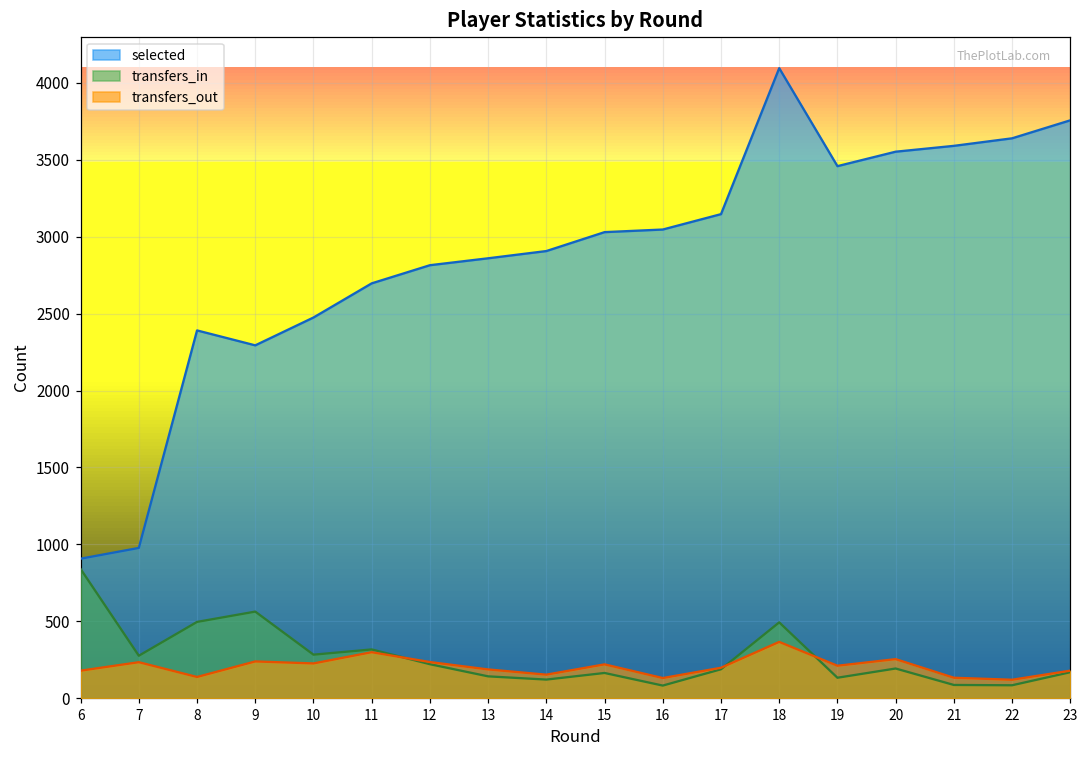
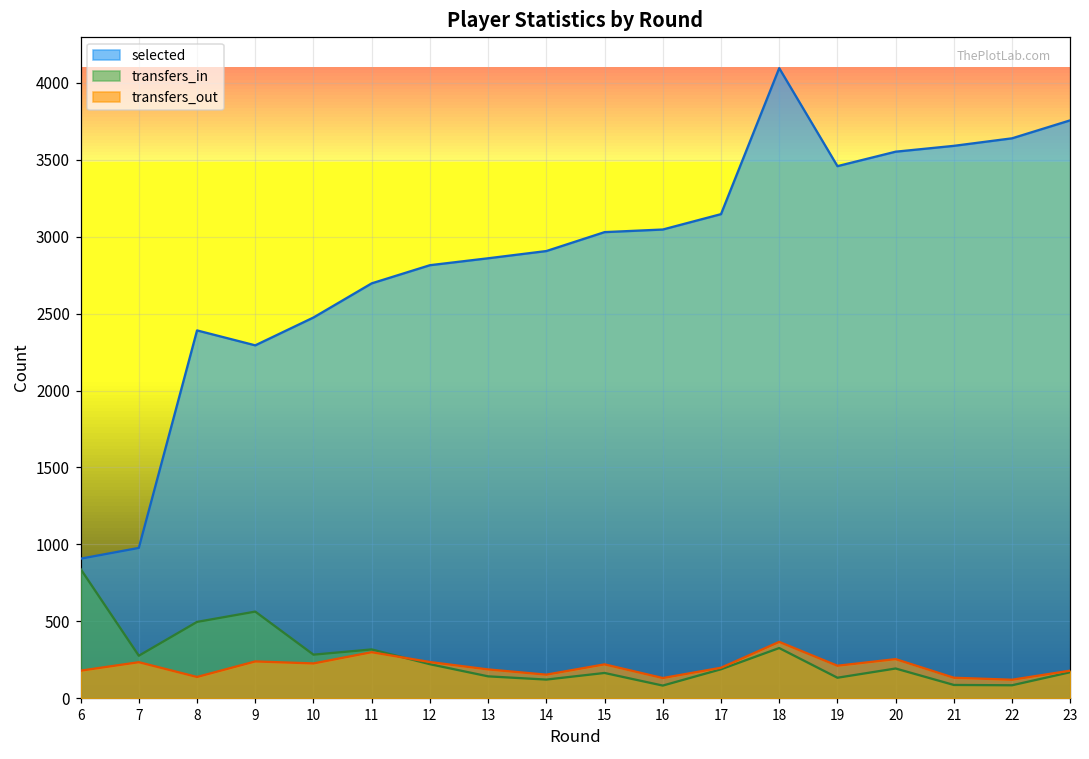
  {
    "selected": {
      "6": 910,
      "7": 980,
      "8": 2390,
      "9": 2290,
      "10": 2480,
      "11": 2700,
      "12": 2820,
      "13": 2860,
      "14": 2910,
      "15": 3030,
      "16": 3050,
      "17": 3150,
      "18": 4100,
      "19": 3460,
      "20": 3550,
      "21": 3590,
      "22": 3640,
      "23": 3760
    },
    "transfers_in": {
      "6": 840,
      "7": 280,
      "8": 500,
      "9": 560,
      "10": 280,
      "13": 140,
      "14": 120,
      "15": 160,
      "16": 80,
-     "18": 490,
+     "18": 330,
      "19": 130,
      "20": 190,
      "21": 90,
      "22": 80
    },
    "transfers_out": {
      "6": 180,
      "7": 230,
      "8": 140,
      "9": 240,
      "10": 230,
      "13": 190,
      "14": 150,
      "15": 220,
      "16": 130,
      "18": 370,
      "19": 210,
      "20": 250,
      "21": 130,
      "22": 120
    }
  }
